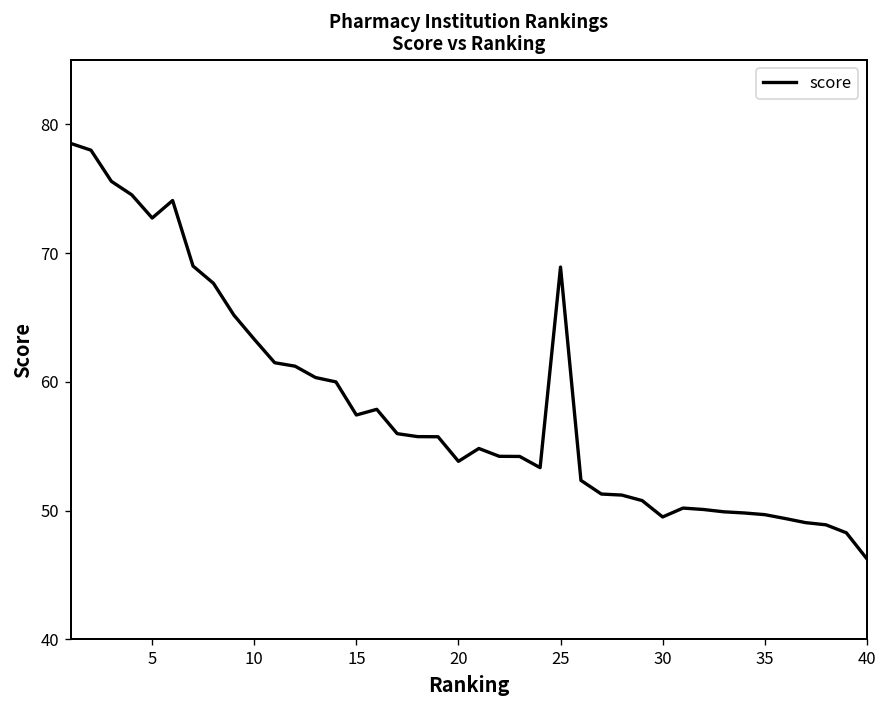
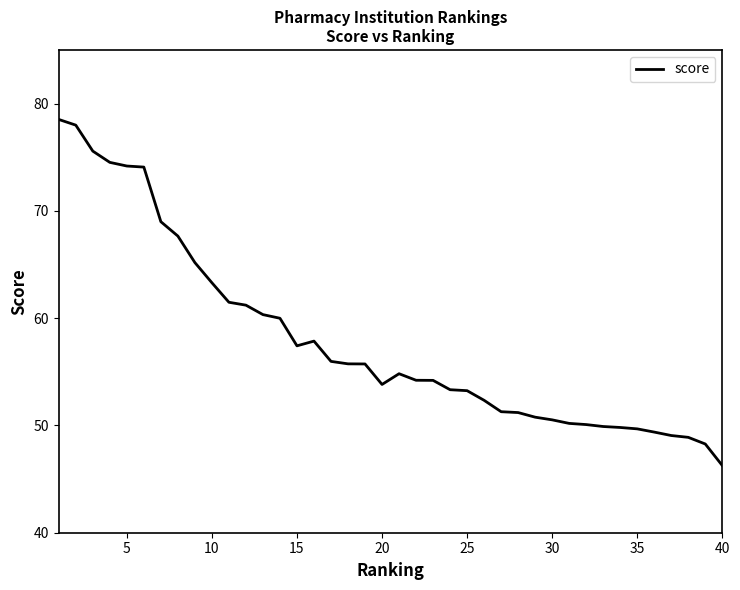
  {
-   "5": 72.7,
+   "5": 74.2,
    "10": 63.3,
    "15": 57.4,
    "20": 53.8,
-   "25": 68.9,
-   "30": 49.5,
+   "25": 53.2,
+   "30": 50.5,
    "35": 49.7,
    "40": 46.3
  }
